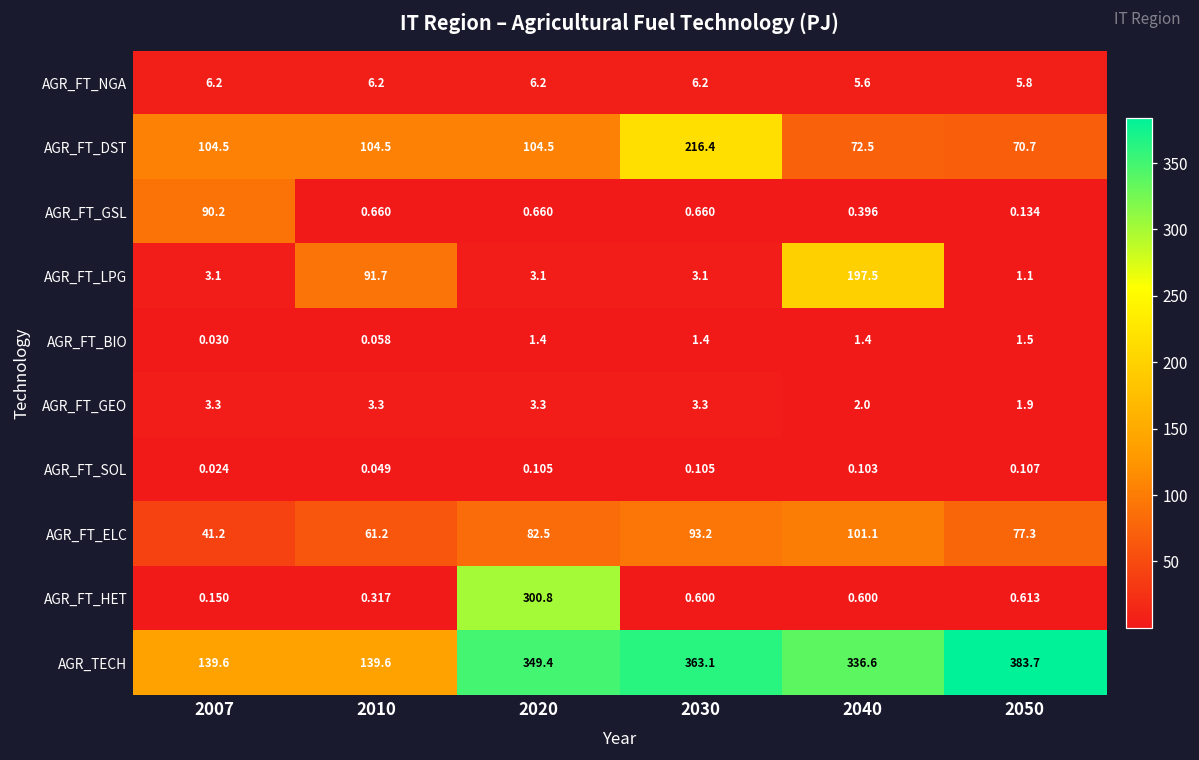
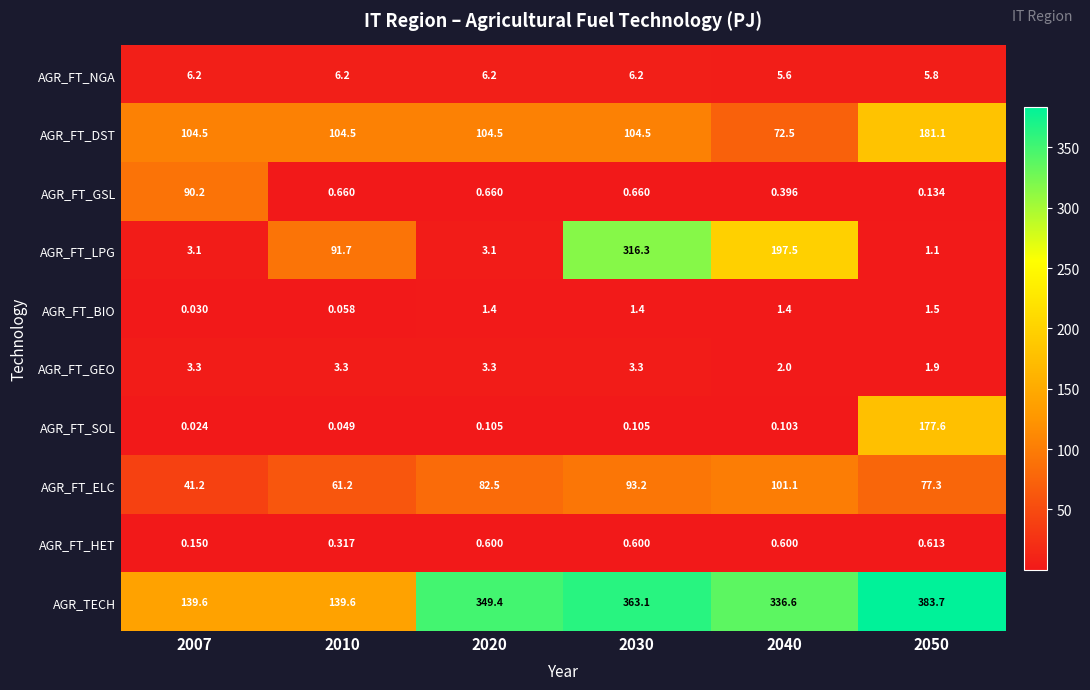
  {
    "AGR_FT_NGA": {
      "2007": 6.2,
      "2010": 6.2,
      "2020": 6.2,
      "2030": 6.2,
      "2040": 5.6,
      "2050": 5.8
    },
    "AGR_FT_DST": {
      "2007": 104.5,
      "2010": 104.5,
      "2020": 104.5,
-     "2030": 216.4,
+     "2030": 104.5,
      "2040": 72.5,
-     "2050": 70.7
+     "2050": 181.1
    },
    "AGR_FT_GSL": {
      "2007": 90.2,
      "2010": 0.660,
      "2020": 0.660,
      "2030": 0.660,
      "2040": 0.396,
      "2050": 0.134
    },
    "AGR_FT_LPG": {
      "2007": 3.1,
      "2010": 91.7,
      "2020": 3.1,
-     "2030": 3.1,
+     "2030": 316.3,
      "2040": 197.5,
      "2050": 1.1
    },
    "AGR_FT_BIO": {
      "2007": 0.030,
      "2010": 0.058,
      "2020": 1.4,
      "2030": 1.4,
      "2040": 1.4,
      "2050": 1.5
    },
    "AGR_FT_GEO": {
      "2007": 3.3,
      "2010": 3.3,
      "2020": 3.3,
      "2030": 3.3,
      "2040": 2.0,
      "2050": 1.9
    },
    "AGR_FT_SOL": {
      "2007": 0.024,
      "2010": 0.049,
      "2020": 0.105,
      "2030": 0.105,
      "2040": 0.103,
-     "2050": 0.107
+     "2050": 177.6
    },
    "AGR_FT_ELC": {
      "2007": 41.2,
      "2010": 61.2,
      "2020": 82.5,
      "2030": 93.2,
      "2040": 101.1,
      "2050": 77.3
    },
    "AGR_FT_HET": {
      "2007": 0.150,
      "2010": 0.317,
-     "2020": 300.8,
+     "2020": 0.600,
      "2030": 0.600,
      "2040": 0.600,
      "2050": 0.613
    },
    "AGR_TECH": {
      "2007": 139.6,
      "2010": 139.6,
      "2020": 349.4,
      "2030": 363.1,
      "2040": 336.6,
      "2050": 383.7
    }
  }
